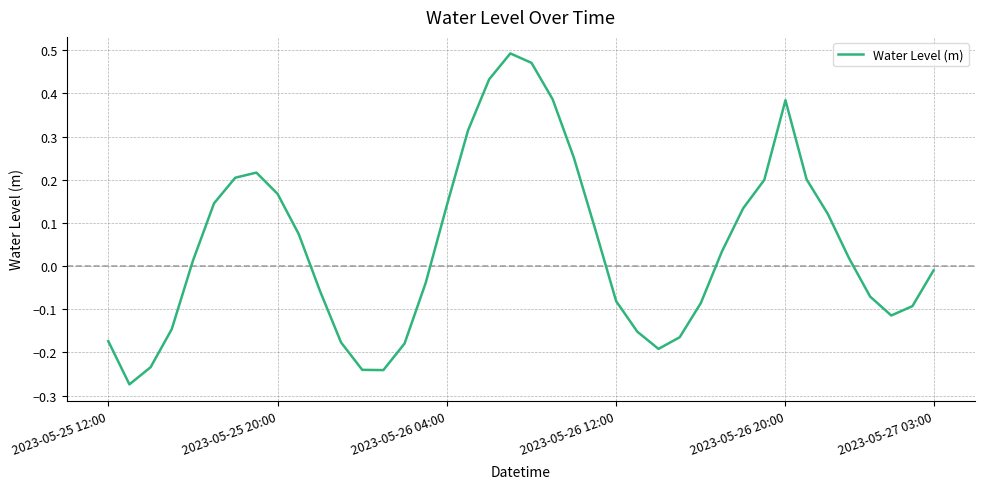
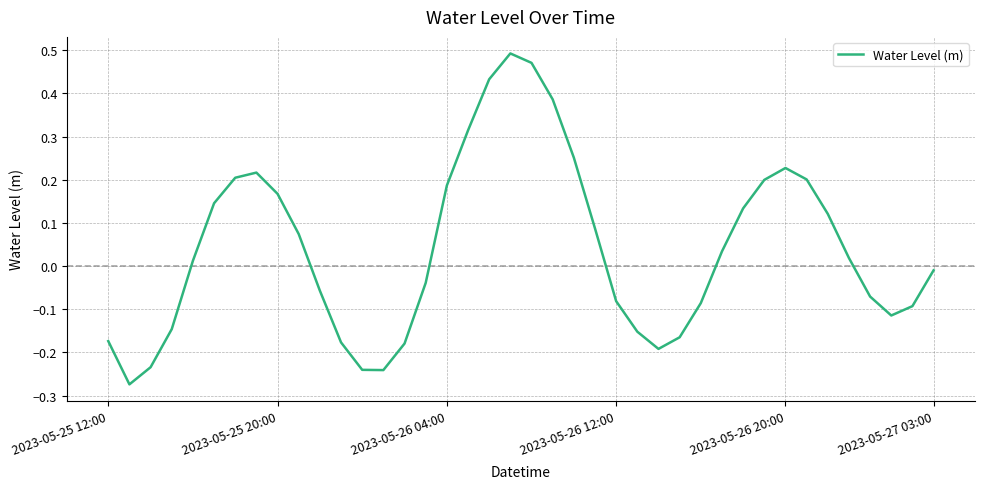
  {
    "2023-05-25 12:00": -0.17,
    "2023-05-25 20:00": 0.17,
-   "2023-05-26 04:00": 0.14,
+   "2023-05-26 04:00": 0.19,
    "2023-05-26 12:00": -0.08,
-   "2023-05-26 20:00": 0.38,
+   "2023-05-26 20:00": 0.23,
    "2023-05-27 03:00": -0.01
  }
